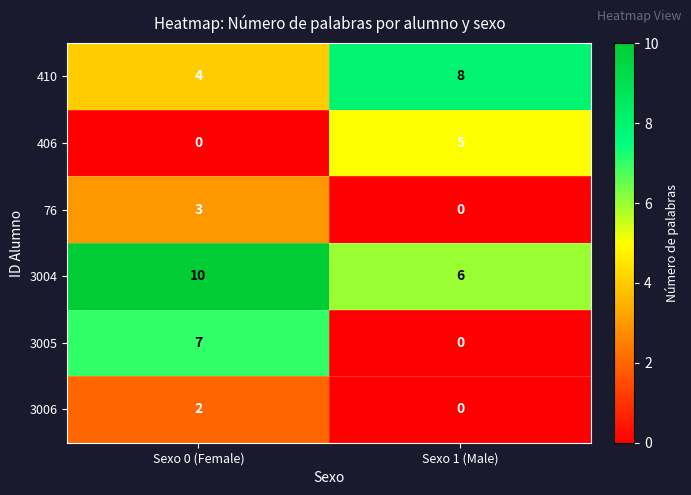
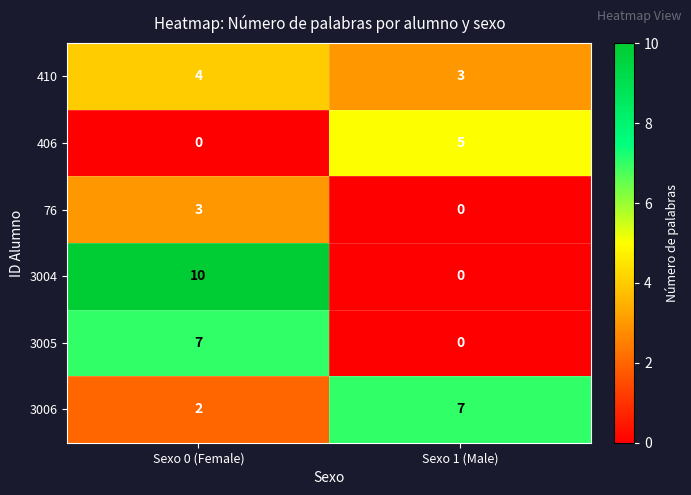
  {
    "410": {
      "Sexo 0 (Female)": 4,
-     "Sexo 1 (Male)": 8
+     "Sexo 1 (Male)": 3
    },
    "406": {
      "Sexo 0 (Female)": 0,
      "Sexo 1 (Male)": 5
    },
    "76": {
      "Sexo 0 (Female)": 3,
      "Sexo 1 (Male)": 0
    },
    "3004": {
      "Sexo 0 (Female)": 10,
-     "Sexo 1 (Male)": 6
+     "Sexo 1 (Male)": 0
    },
    "3005": {
      "Sexo 0 (Female)": 7,
      "Sexo 1 (Male)": 0
    },
    "3006": {
      "Sexo 0 (Female)": 2,
-     "Sexo 1 (Male)": 0
+     "Sexo 1 (Male)": 7
    }
  }
